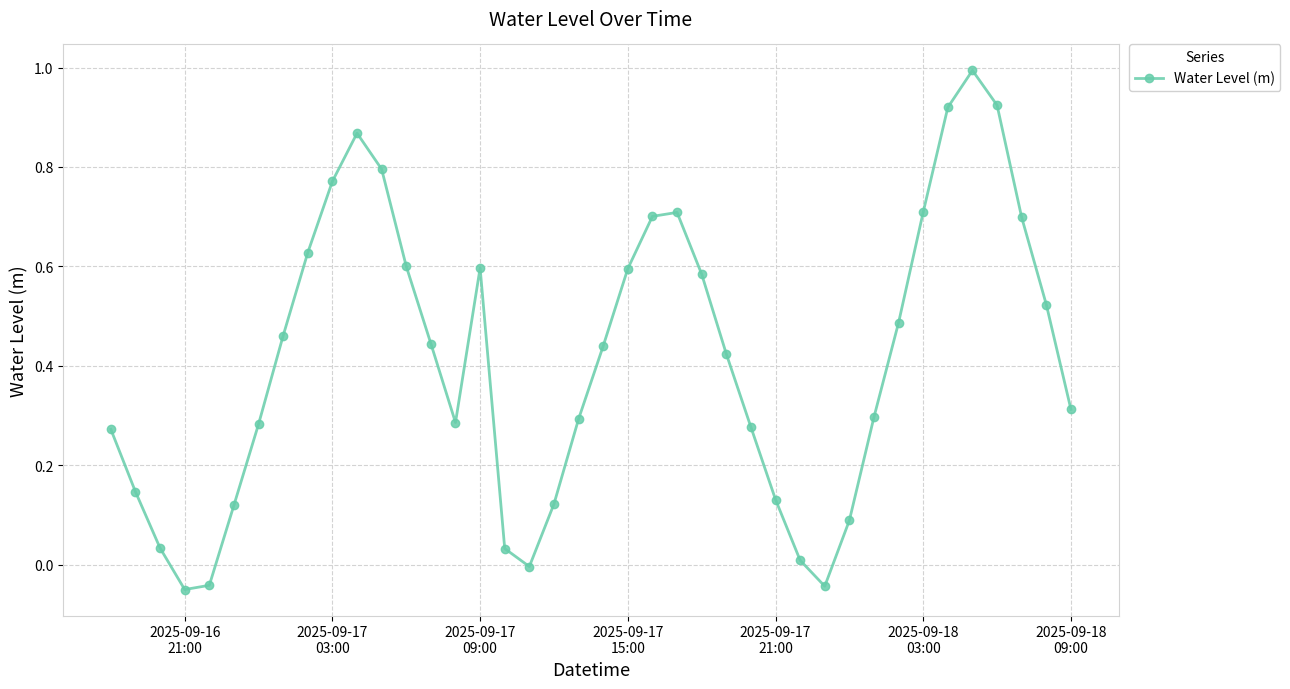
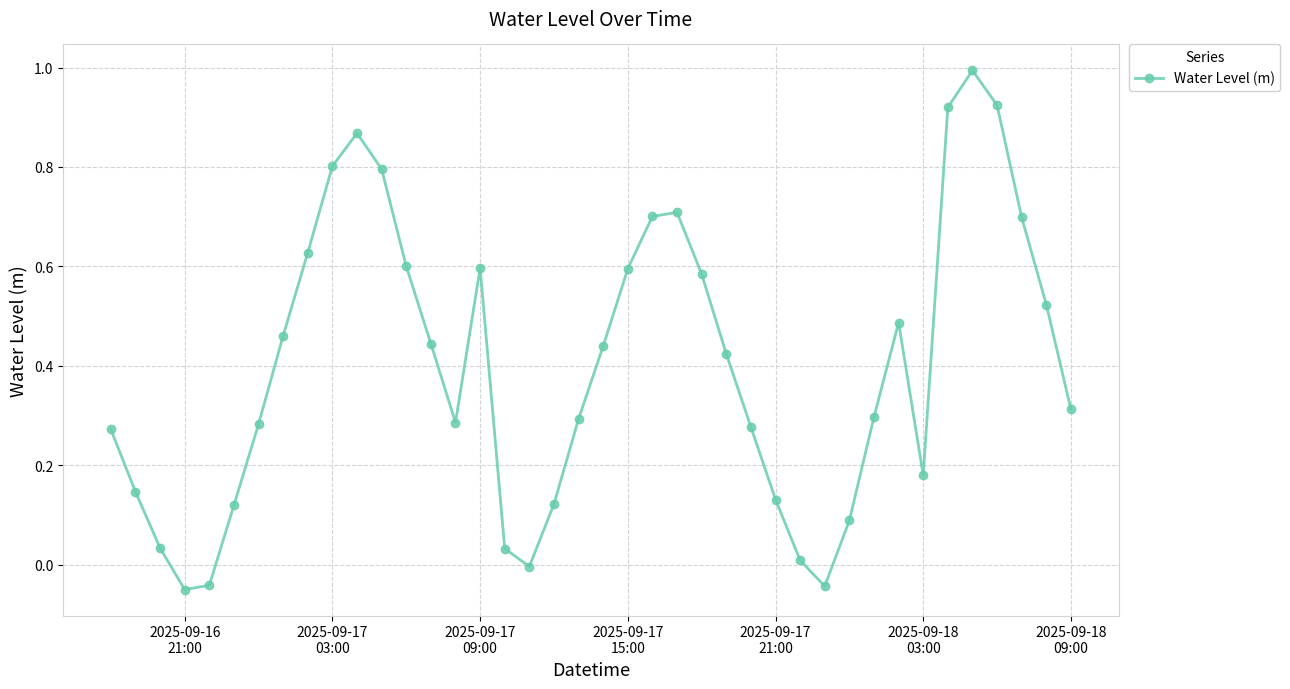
  {
    "2025-09-16 21:00": -0.05,
-   "2025-09-17 03:00": 0.77,
+   "2025-09-17 03:00": 0.80,
    "2025-09-17 09:00": 0.60,
    "2025-09-17 15:00": 0.60,
    "2025-09-17 21:00": 0.13,
-   "2025-09-18 03:00": 0.71,
+   "2025-09-18 03:00": 0.18,
    "2025-09-18 09:00": 0.31
  }
